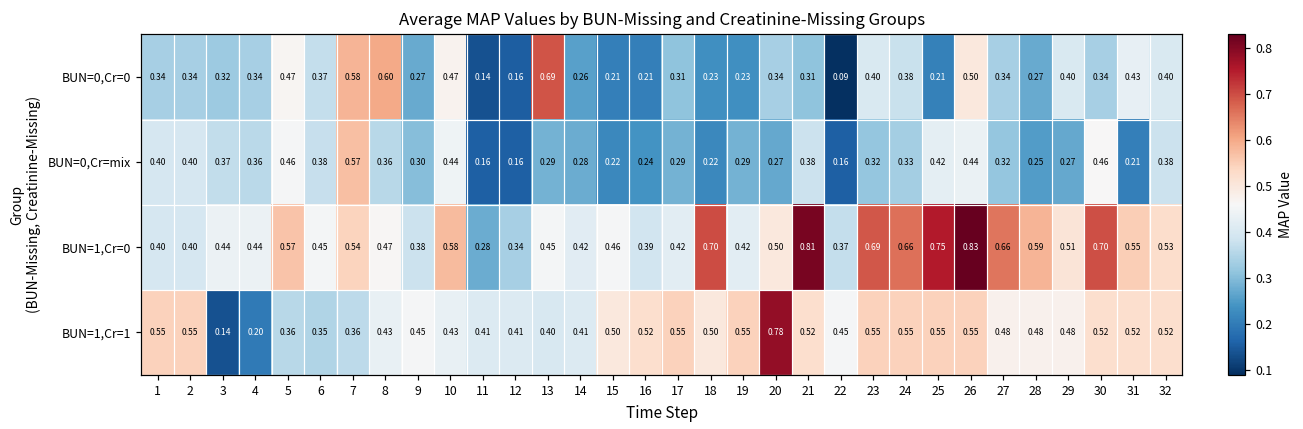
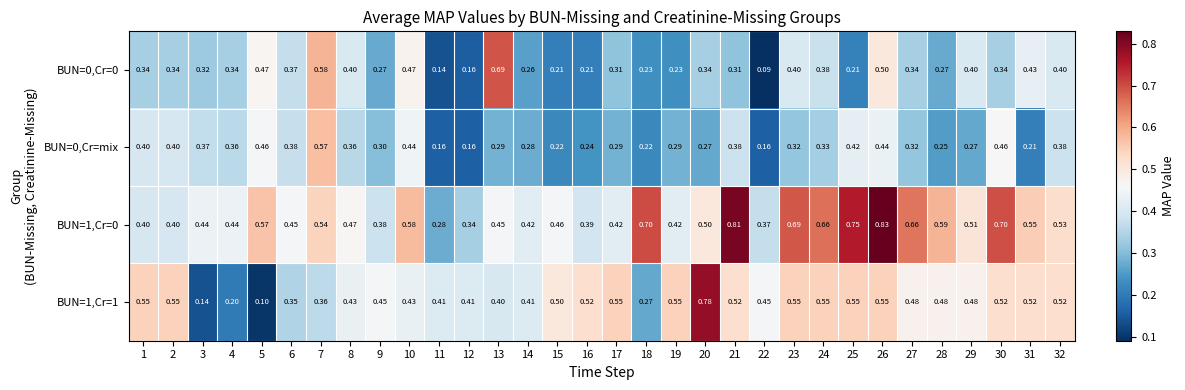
  {
    "BUN=0,Cr=0": {
      "1": 0.34,
      "2": 0.34,
      "3": 0.32,
      "4": 0.34,
      "5": 0.47,
      "6": 0.37,
      "7": 0.58,
-     "8": 0.60,
+     "8": 0.40,
      "9": 0.27,
      "10": 0.47,
      "11": 0.14,
      "12": 0.16,
      "13": 0.69,
      "14": 0.26,
      "15": 0.21,
      "16": 0.21,
      "17": 0.31,
      "18": 0.23,
      "19": 0.23,
      "20": 0.34,
      "21": 0.31,
      "22": 0.09,
      "23": 0.40,
      "24": 0.38,
      "25": 0.21,
      "26": 0.50,
      "27": 0.34,
      "28": 0.27,
      "29": 0.40,
      "30": 0.34,
      "31": 0.43,
      "32": 0.40
    },
    "BUN=0,Cr=mix": {
      "1": 0.40,
      "2": 0.40,
      "3": 0.37,
      "4": 0.36,
      "5": 0.46,
      "6": 0.38,
      "7": 0.57,
      "8": 0.36,
      "9": 0.30,
      "10": 0.44,
      "11": 0.16,
      "12": 0.16,
      "13": 0.29,
      "14": 0.28,
      "15": 0.22,
      "16": 0.24,
      "17": 0.29,
      "18": 0.22,
      "19": 0.29,
      "20": 0.27,
      "21": 0.38,
      "22": 0.16,
      "23": 0.32,
      "24": 0.33,
      "25": 0.42,
      "26": 0.44,
      "27": 0.32,
      "28": 0.25,
      "29": 0.27,
      "30": 0.46,
      "31": 0.21,
      "32": 0.38
    },
    "BUN=1,Cr=0": {
      "1": 0.40,
      "2": 0.40,
      "3": 0.44,
      "4": 0.44,
      "5": 0.57,
      "6": 0.45,
      "7": 0.54,
      "8": 0.47,
      "9": 0.38,
      "10": 0.58,
      "11": 0.28,
      "12": 0.34,
      "13": 0.45,
      "14": 0.42,
      "15": 0.46,
      "16": 0.39,
      "17": 0.42,
      "18": 0.70,
      "19": 0.42,
      "20": 0.50,
      "21": 0.81,
      "22": 0.37,
      "23": 0.69,
      "24": 0.66,
      "25": 0.75,
      "26": 0.83,
      "27": 0.66,
      "28": 0.59,
      "29": 0.51,
      "30": 0.70,
      "31": 0.55,
      "32": 0.53
    },
    "BUN=1,Cr=1": {
      "1": 0.55,
      "2": 0.55,
      "3": 0.14,
      "4": 0.20,
-     "5": 0.36,
+     "5": 0.10,
      "6": 0.35,
      "7": 0.36,
      "8": 0.43,
      "9": 0.45,
      "10": 0.43,
      "11": 0.41,
      "12": 0.41,
      "13": 0.40,
      "14": 0.41,
      "15": 0.50,
      "16": 0.52,
      "17": 0.55,
-     "18": 0.50,
+     "18": 0.27,
      "19": 0.55,
      "20": 0.78,
      "21": 0.52,
      "22": 0.45,
      "23": 0.55,
      "24": 0.55,
      "25": 0.55,
      "26": 0.55,
      "27": 0.48,
      "28": 0.48,
      "29": 0.48,
      "30": 0.52,
      "31": 0.52,
      "32": 0.52
    }
  }
